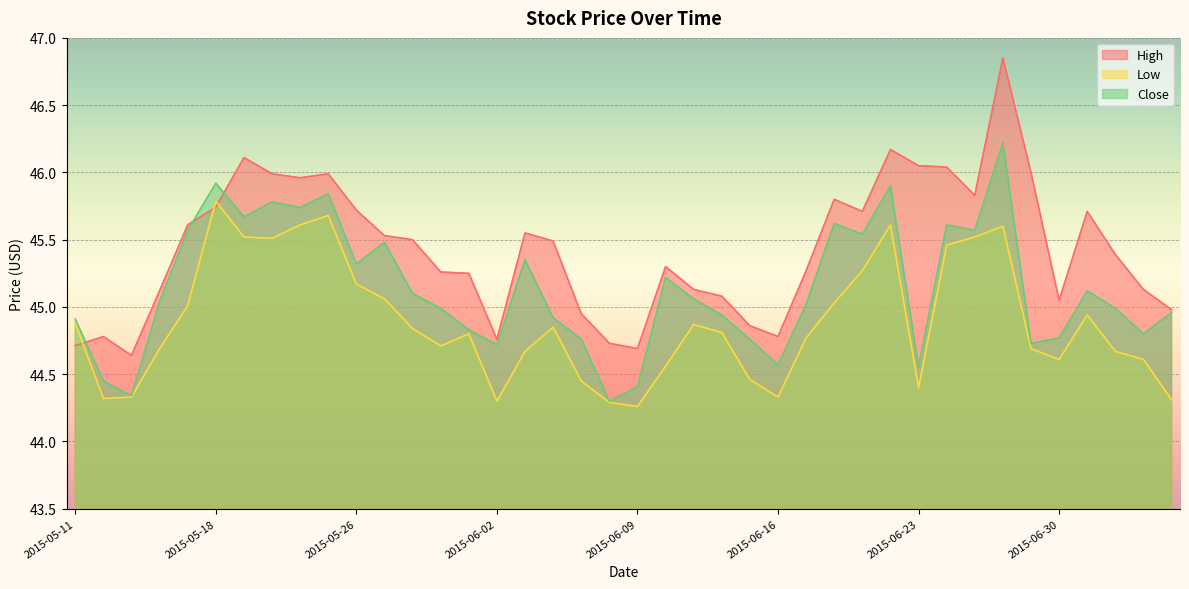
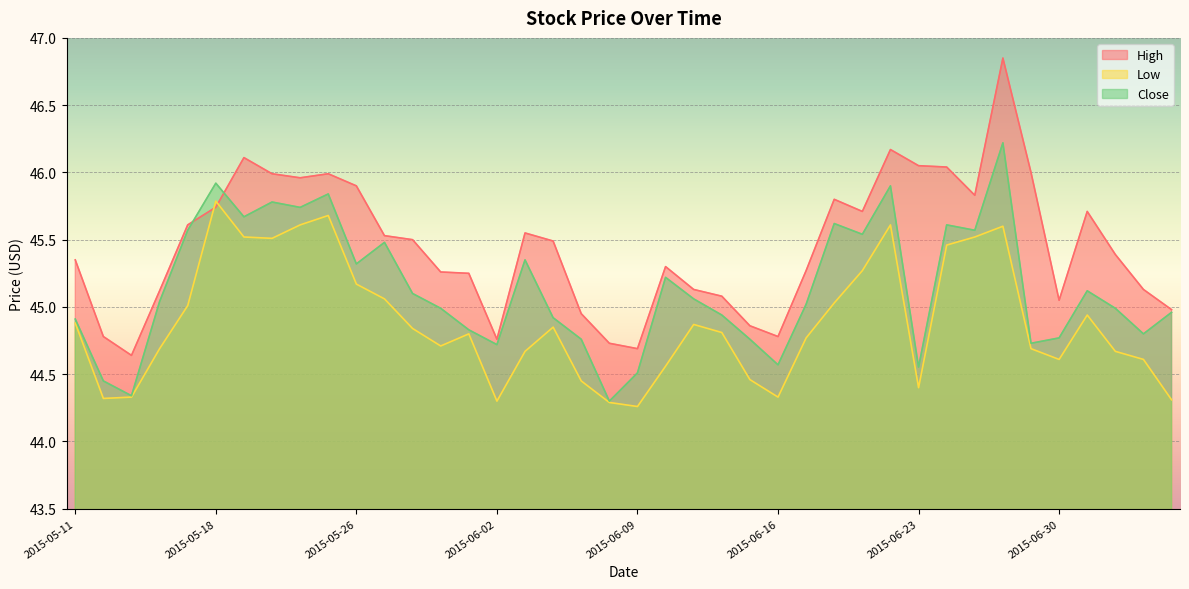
  {
    "High": {
-     "2015-05-11": 44.71,
+     "2015-05-11": 45.35,
      "2015-05-18": 45.74,
-     "2015-05-26": 45.72,
+     "2015-05-26": 45.90,
      "2015-06-02": 44.76,
      "2015-06-09": 44.69,
      "2015-06-16": 44.78,
      "2015-06-23": 46.05,
      "2015-06-30": 45.05
    },
    "Low": {
      "2015-05-11": 44.88,
      "2015-05-18": 45.79,
      "2015-05-26": 45.17,
      "2015-06-02": 44.30,
      "2015-06-09": 44.26,
      "2015-06-16": 44.33,
      "2015-06-23": 44.40,
      "2015-06-30": 44.61
    },
    "Close": {
      "2015-05-11": 44.91,
      "2015-05-18": 45.92,
      "2015-05-26": 45.32,
      "2015-06-02": 44.72,
-     "2015-06-09": 44.41,
+     "2015-06-09": 44.51,
      "2015-06-16": 44.57,
      "2015-06-23": 44.55,
      "2015-06-30": 44.77
    }
  }
